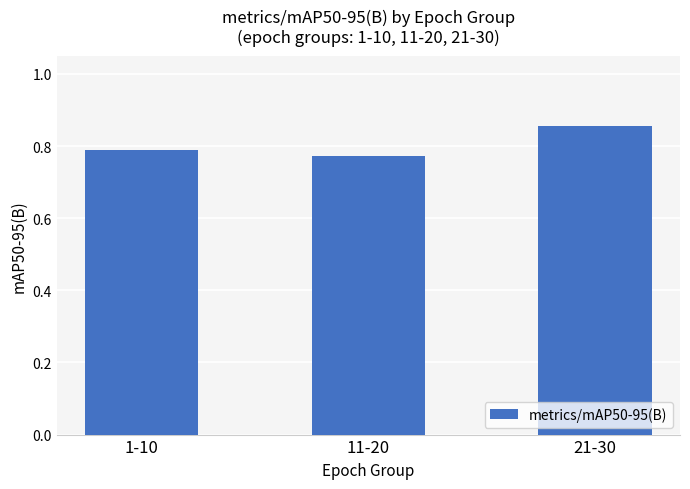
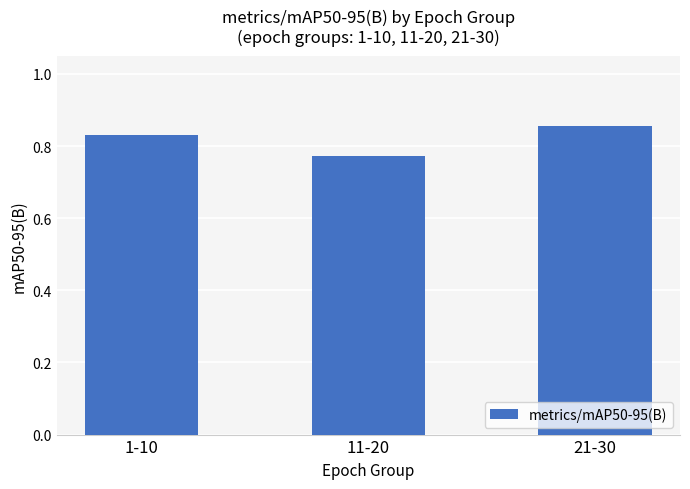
  {
-   "1-10": 0.79,
+   "1-10": 0.83,
    "11-20": 0.77,
    "21-30": 0.86
  }
